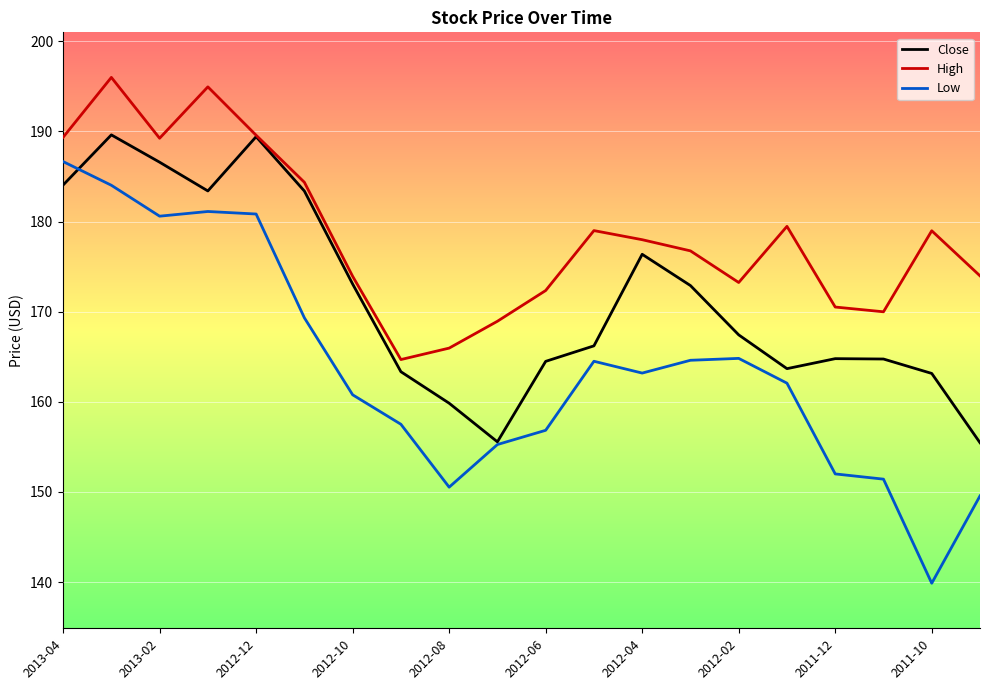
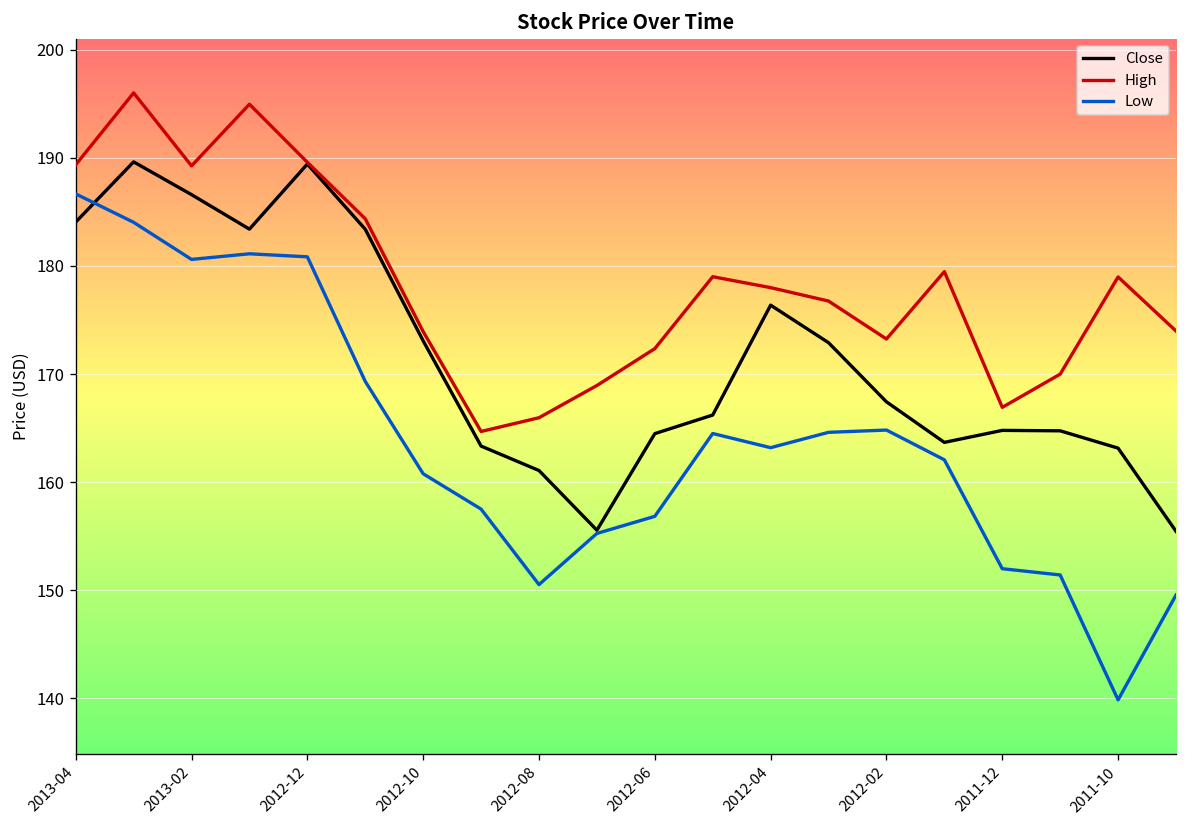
  {
    "Close": {
      "2013-04": 184,
      "2013-02": 187,
      "2012-10": 173,
-     "2012-08": 160,
+     "2012-08": 161,
      "2012-06": 164,
      "2012-04": 176,
      "2012-02": 167,
      "2011-12": 165,
      "2011-10": 163
    },
    "High": {
      "2013-04": 189,
      "2013-02": 189,
      "2012-10": 174,
      "2012-08": 166,
      "2012-06": 172,
      "2012-04": 178,
      "2012-02": 173,
-     "2011-12": 171,
+     "2011-12": 167,
      "2011-10": 179
    },
    "Low": {
      "2013-04": 187,
      "2013-02": 181,
      "2012-12": 181,
      "2012-10": 161,
      "2012-08": 151,
      "2012-06": 157,
      "2012-04": 163,
      "2012-02": 165,
      "2011-12": 152,
      "2011-10": 140
    }
  }
